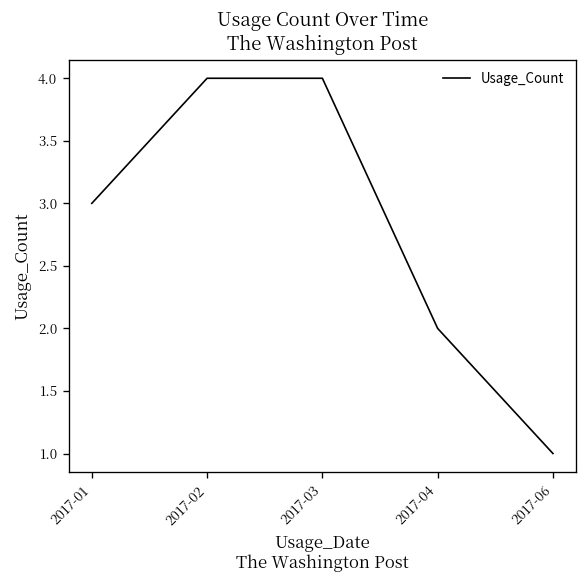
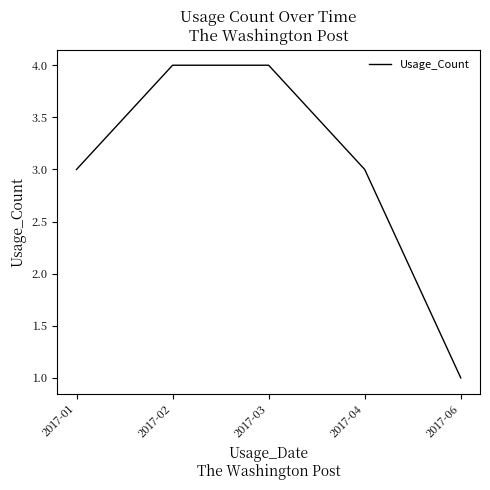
  {
    "2017-01": 3,
    "2017-02": 4,
    "2017-03": 4,
-   "2017-04": 2,
+   "2017-04": 3,
    "2017-06": 1
  }
